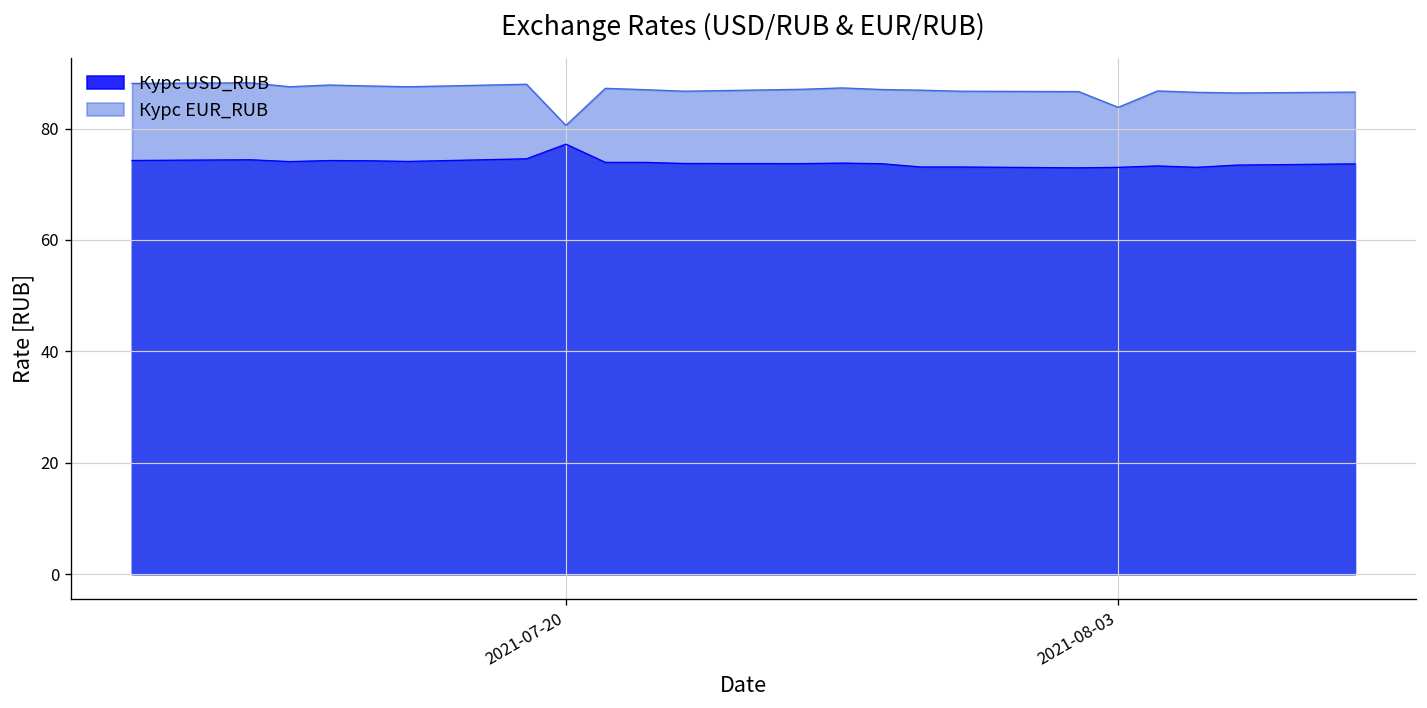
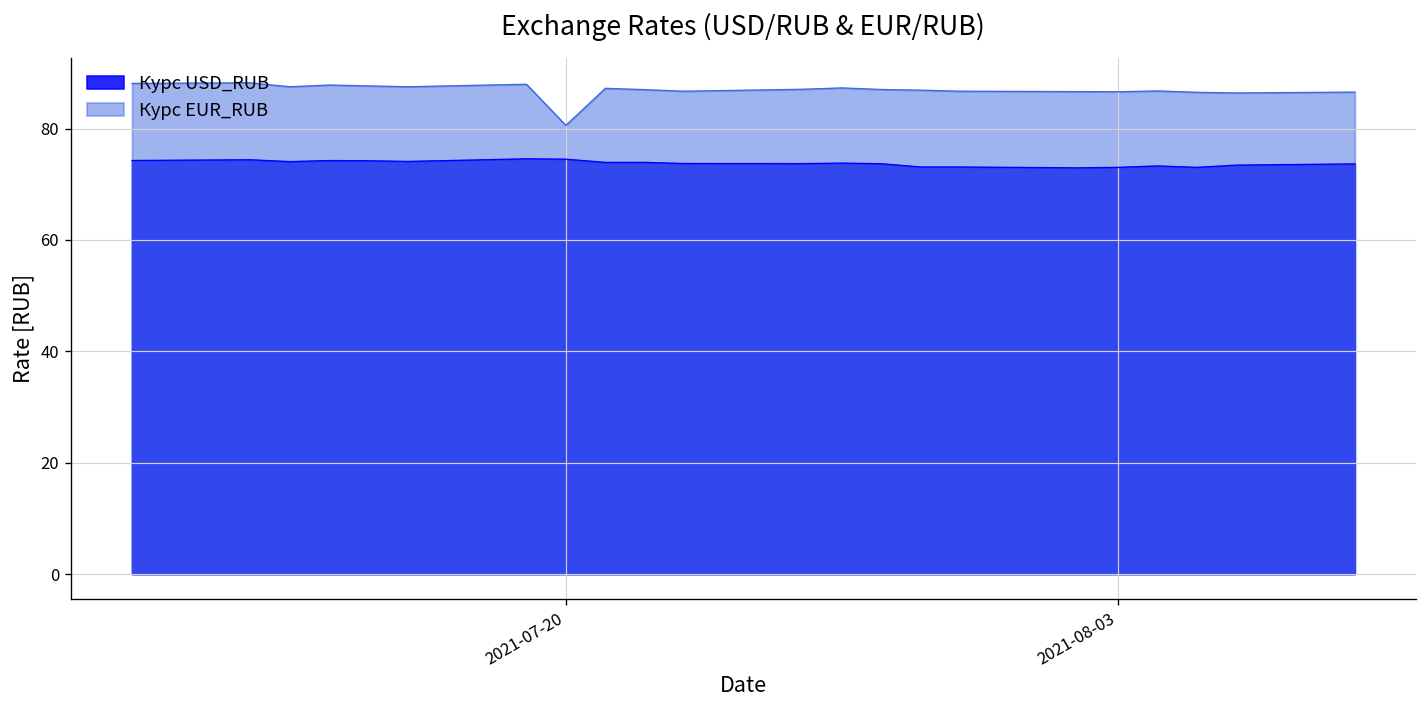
  {
    "Курс USD_RUB": {
-     "2021-07-20": 77,
+     "2021-07-20": 75,
      "2021-08-03": 73
    },
    "Курс EUR_RUB": {
      "2021-07-20": 81,
-     "2021-08-03": 84
+     "2021-08-03": 87
    }
  }
